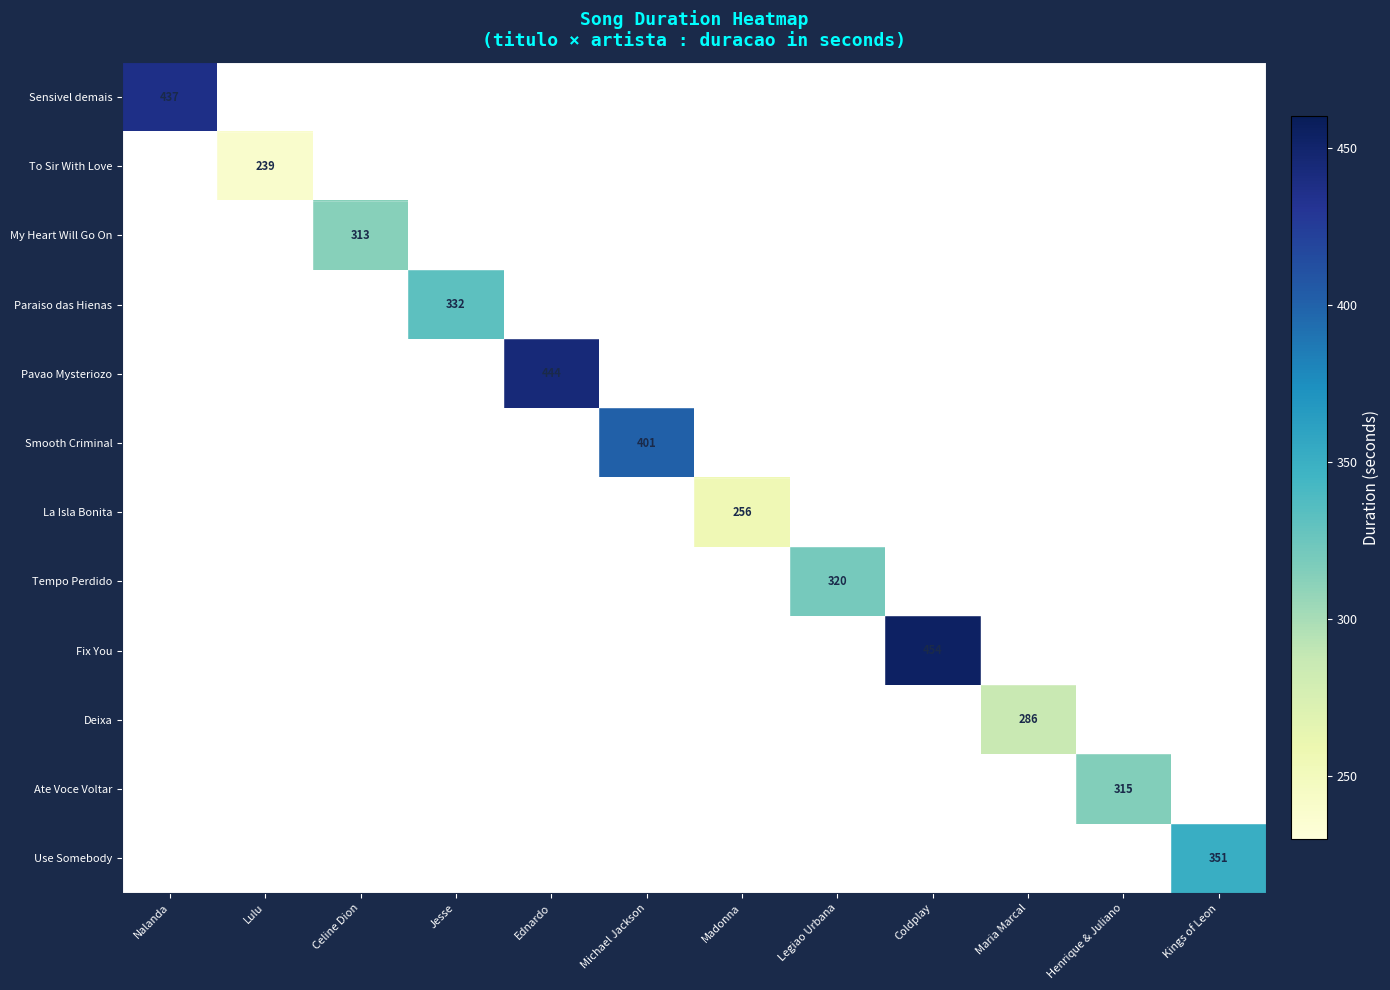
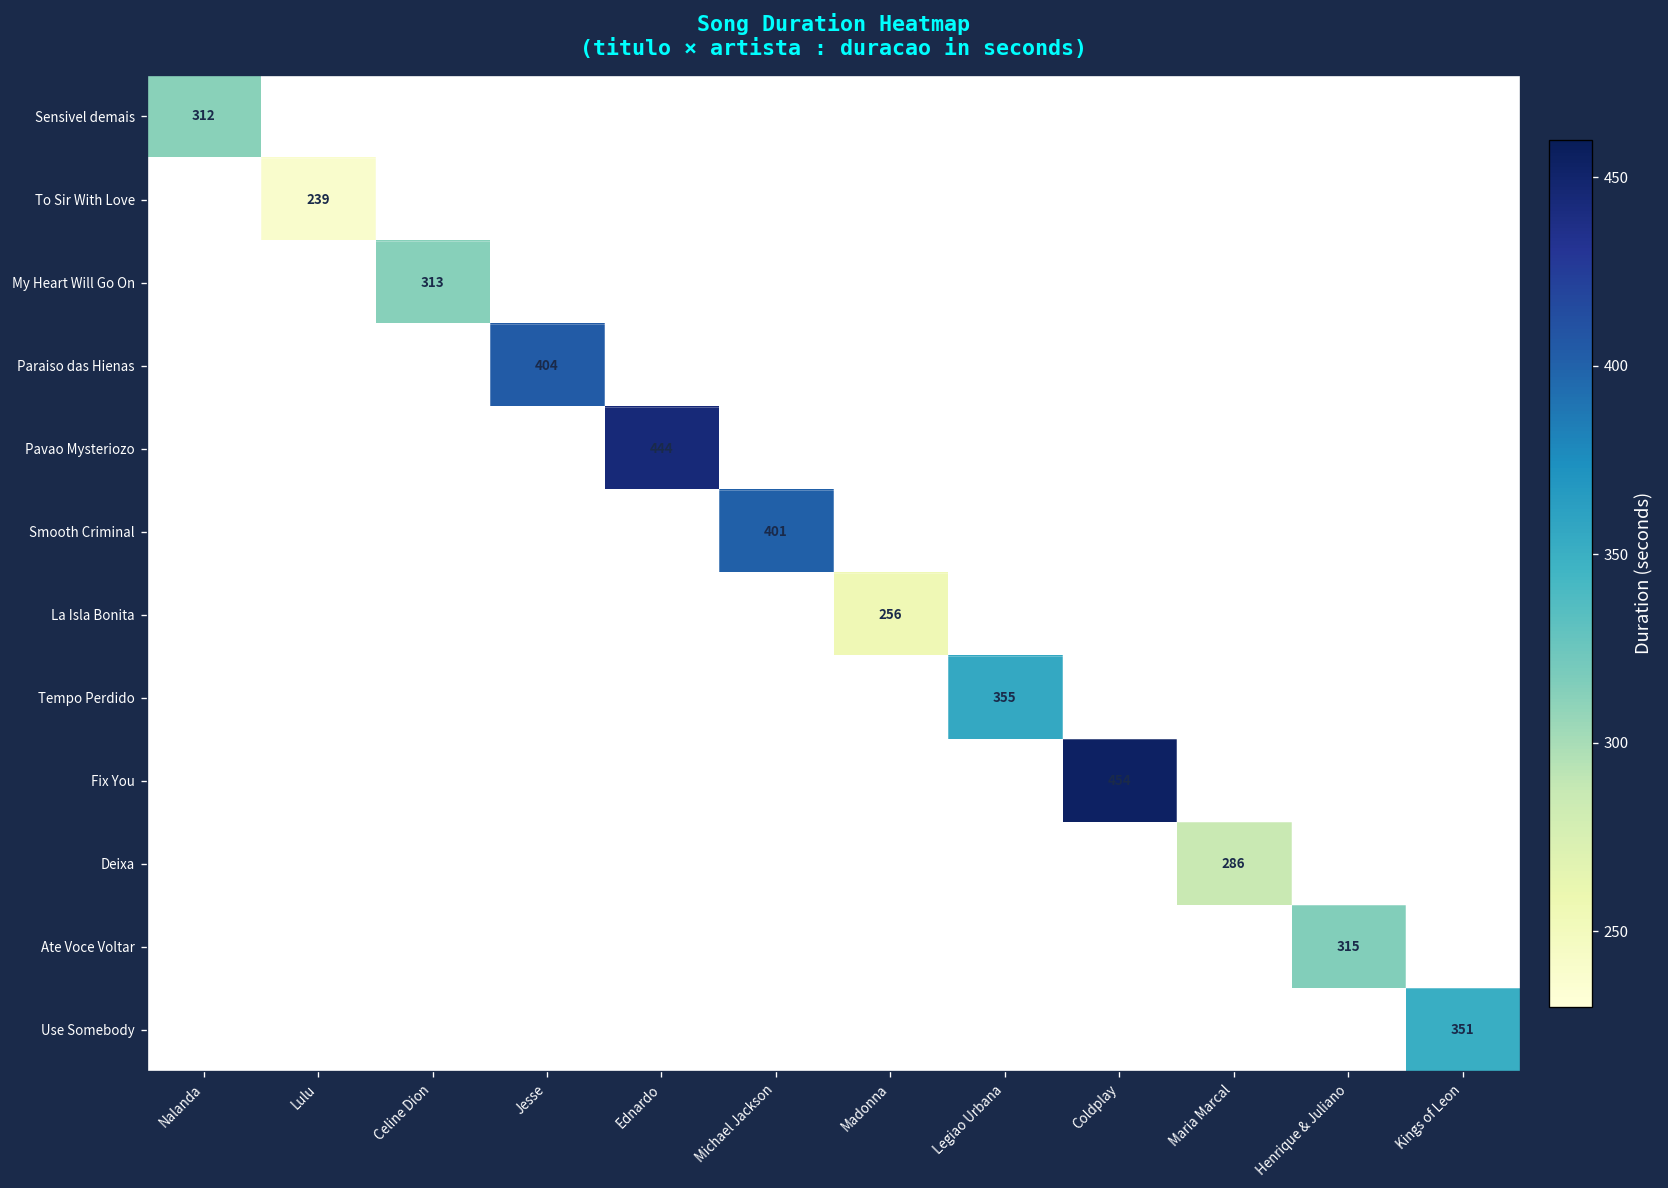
  {
    "Sensivel demais": {
-     "Nalanda": 437
+     "Nalanda": 312
    },
    "To Sir With Love": {
      "Lulu": 239
    },
    "My Heart Will Go On": {
      "Celine Dion": 313
    },
    "Paraiso das Hienas": {
-     "Jesse": 332
+     "Jesse": 404
    },
    "Smooth Criminal": {
      "Michael Jackson": 401
    },
    "La Isla Bonita": {
      "Madonna": 256
    },
    "Tempo Perdido": {
-     "Legiao Urbana": 320
+     "Legiao Urbana": 355
    },
    "Deixa": {
      "Maria Marcal": 286
    },
    "Ate Voce Voltar": {
      "Henrique & Juliano": 315
    },
    "Use Somebody": {
      "Kings of Leon": 351
    }
  }
